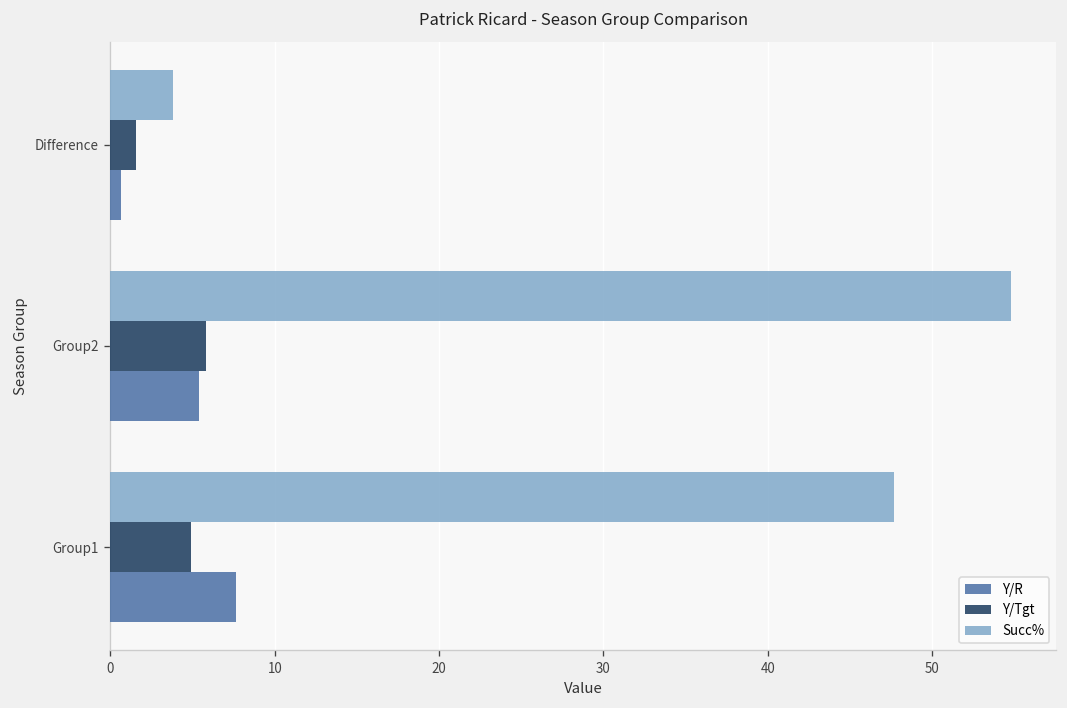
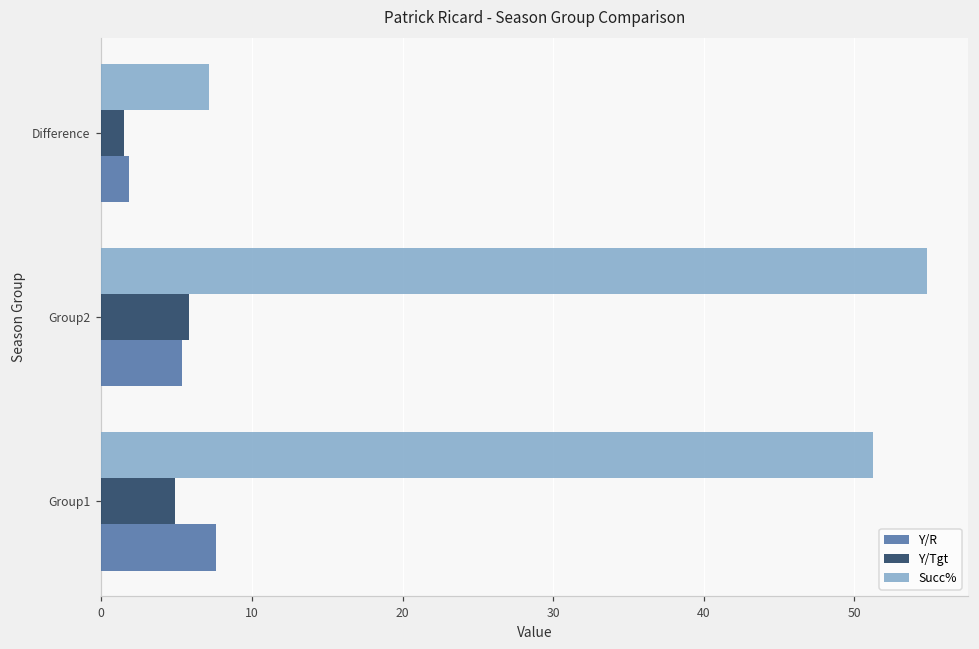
  {
    "Y/R": {
-     "Difference": 0.7,
+     "Difference": 1.9,
      "Group2": 5.4,
      "Group1": 7.6
    },
    "Y/Tgt": {
      "Difference": 1.5,
      "Group2": 5.8,
      "Group1": 4.9
    },
    "Succ%": {
-     "Difference": 3.8,
+     "Difference": 7.1,
      "Group2": 54.8,
-     "Group1": 47.7
+     "Group1": 51.3
    }
  }
